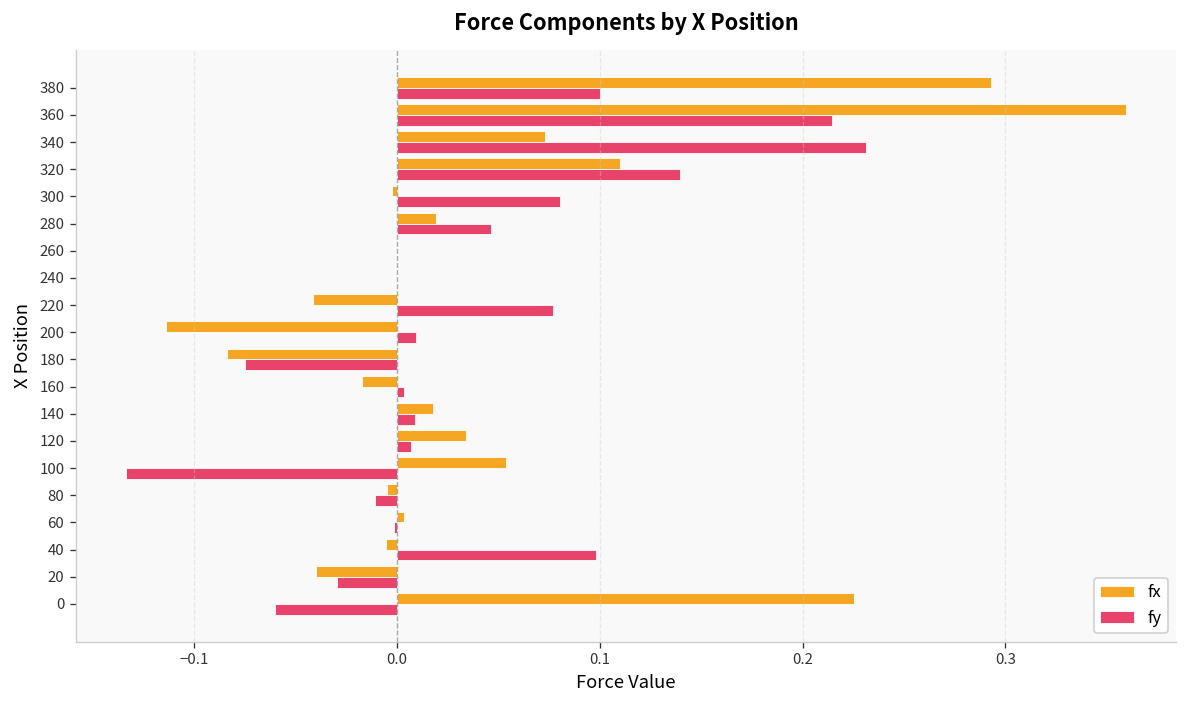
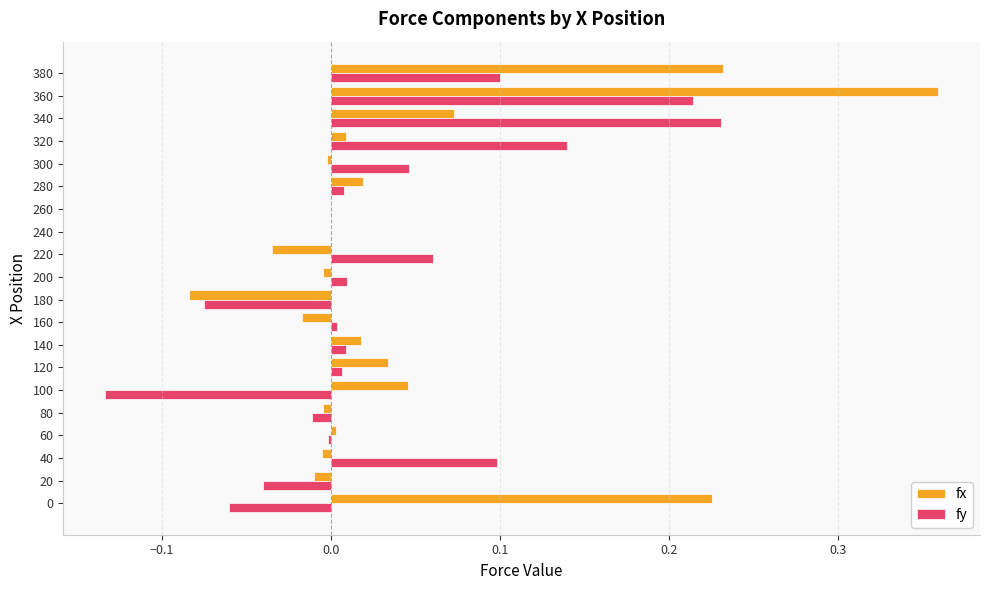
  {
    "fx": {
-     "380": 0.293,
+     "380": 0.232,
      "360": 0.359,
      "340": 0.073,
-     "320": 0.110,
+     "320": 0.009,
      "300": -0.002,
      "280": 0.019,
-     "220": -0.041,
-     "200": -0.114,
+     "220": -0.035,
+     "200": -0.004,
      "180": -0.084,
      "160": -0.017,
      "140": 0.018,
      "120": 0.034,
-     "100": 0.054,
+     "100": 0.045,
      "80": -0.005,
      "60": 0.003,
      "40": -0.005,
-     "20": -0.040,
+     "20": -0.010,
      "0": 0.225
    },
    "fy": {
      "380": 0.100,
      "360": 0.214,
      "340": 0.231,
      "320": 0.140,
-     "300": 0.080,
-     "280": 0.047,
-     "220": 0.077,
+     "300": 0.046,
+     "280": 0.008,
+     "220": 0.061,
      "200": 0.010,
      "180": -0.075,
      "160": 0.004,
      "140": 0.009,
      "120": 0.007,
      "100": -0.134,
      "80": -0.011,
      "60": -0.002,
      "40": 0.098,
-     "20": -0.029,
+     "20": -0.040,
      "0": -0.060
    }
  }
